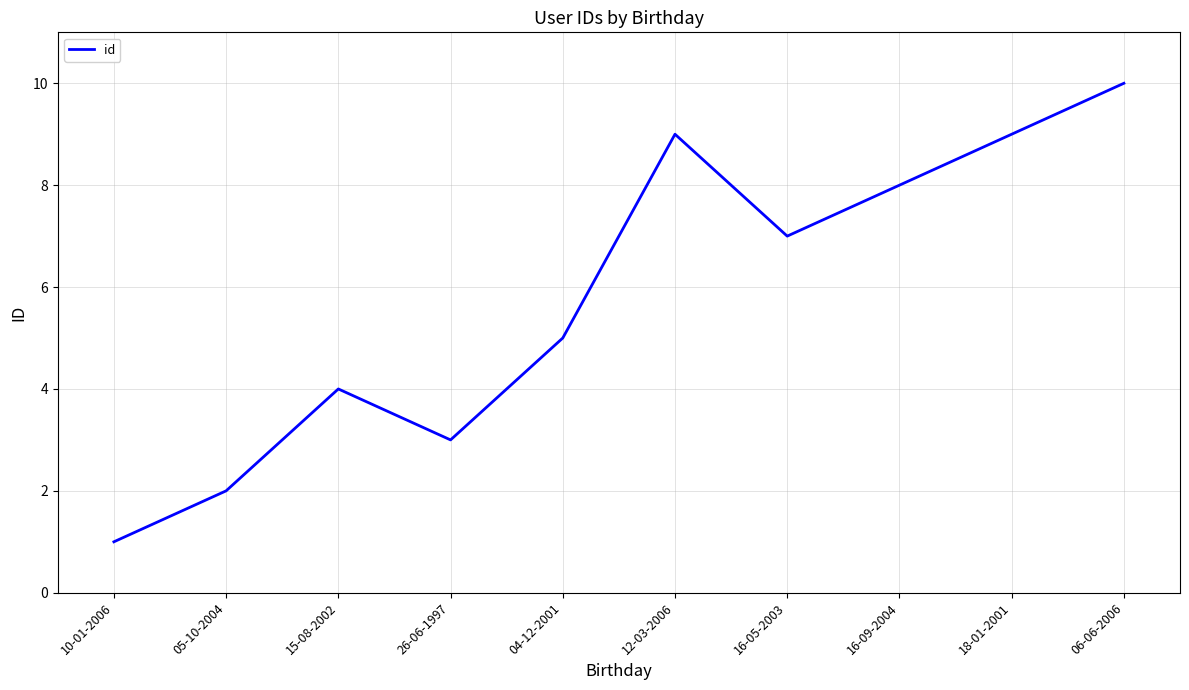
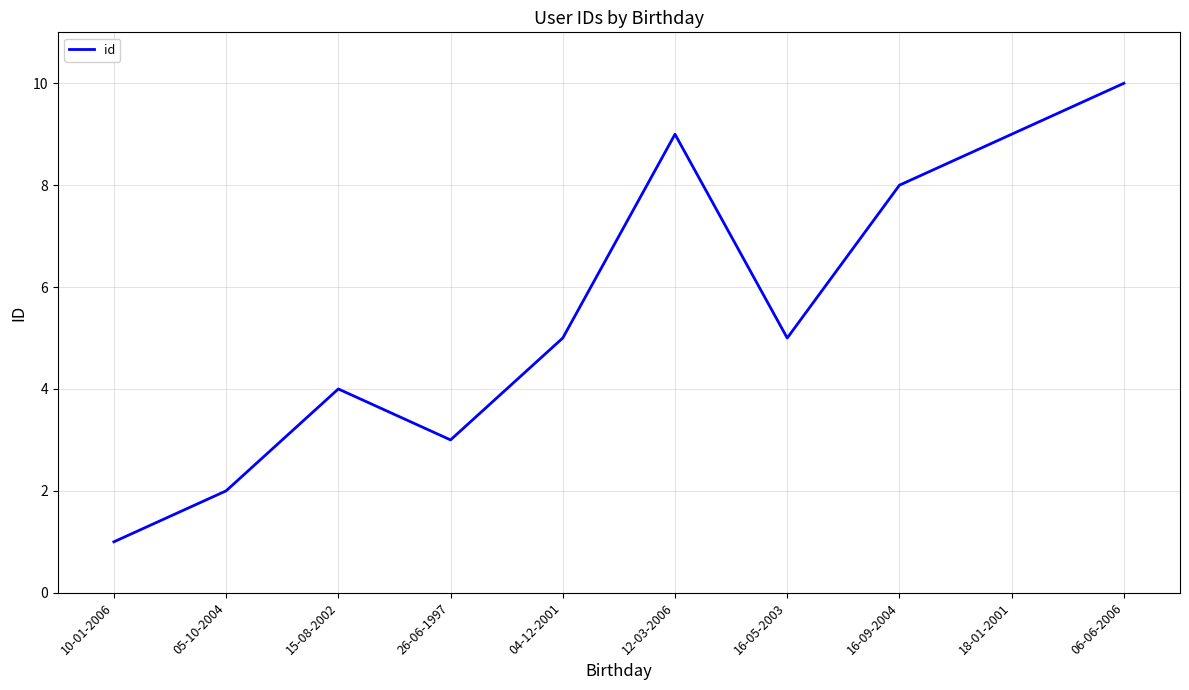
  {
    "10-01-2006": 1,
    "05-10-2004": 2,
    "15-08-2002": 4,
    "26-06-1997": 3,
    "04-12-2001": 5,
    "12-03-2006": 9,
-   "16-05-2003": 7,
+   "16-05-2003": 5,
    "16-09-2004": 8,
    "18-01-2001": 9,
    "06-06-2006": 10
  }
